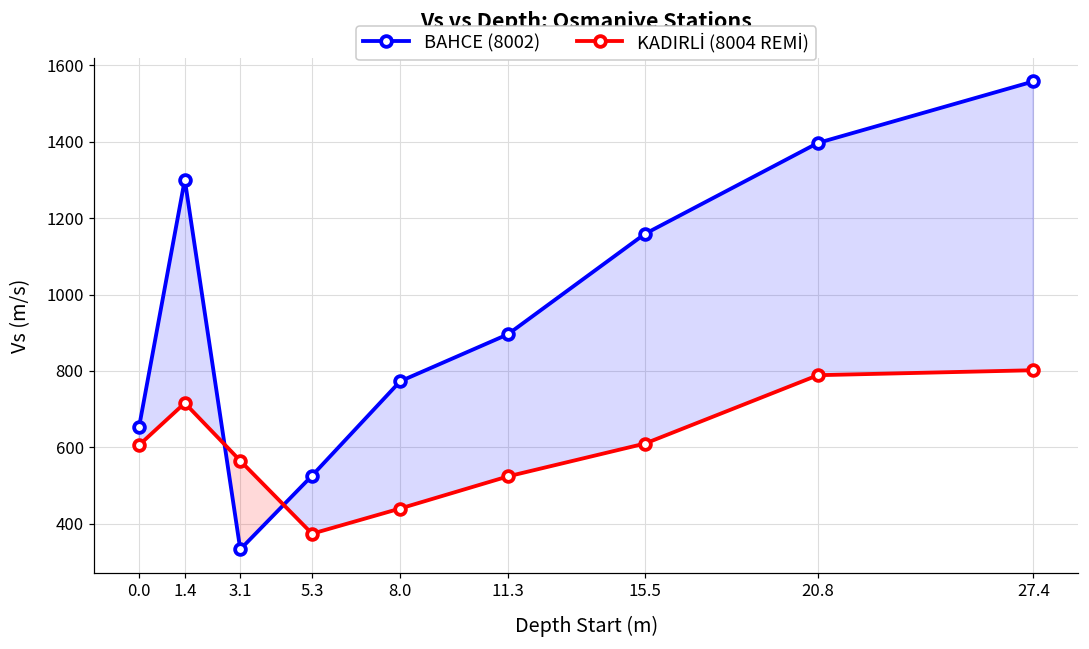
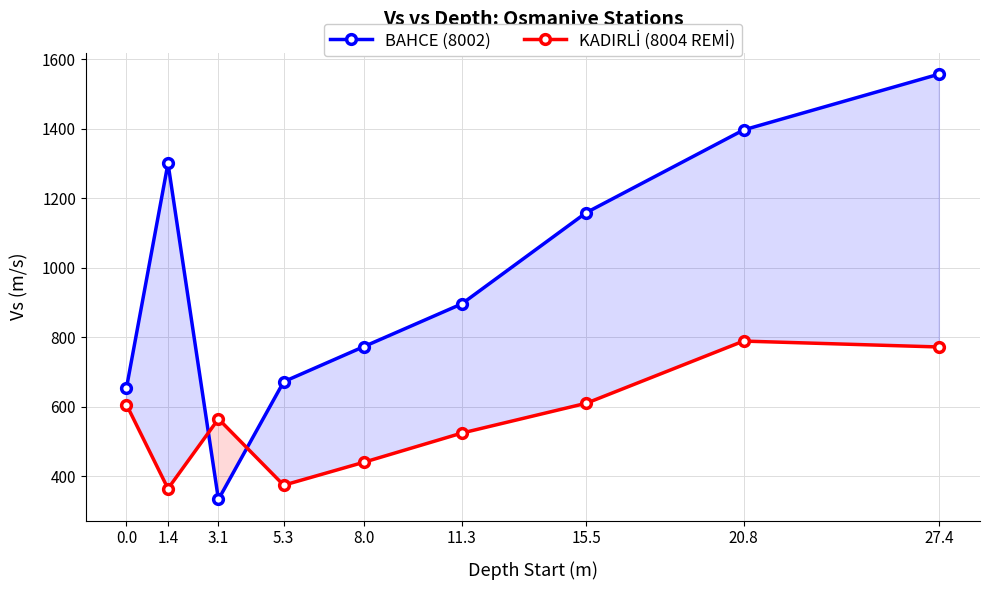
  {
    "BAHCE (8002)": {
      "0.0": 650,
      "1.4": 1300,
      "3.1": 330,
-     "5.3": 530,
+     "5.3": 670,
      "8.0": 770,
      "11.3": 900,
      "15.5": 1160,
      "20.8": 1400,
      "27.4": 1560
    },
    "KADIRLİ (8004 REMİ)": {
      "0.0": 610,
-     "1.4": 720,
+     "1.4": 360,
      "3.1": 570,
      "5.3": 370,
      "8.0": 440,
      "11.3": 520,
      "15.5": 610,
      "20.8": 790,
-     "27.4": 800
+     "27.4": 770
    }
  }
